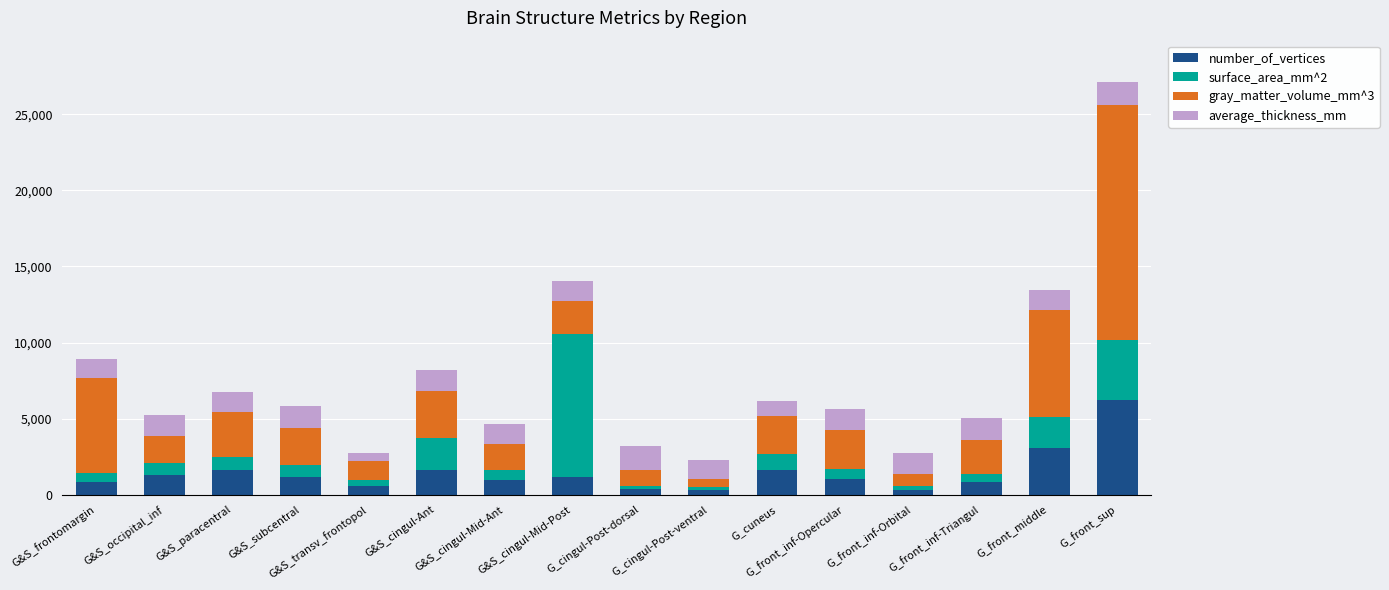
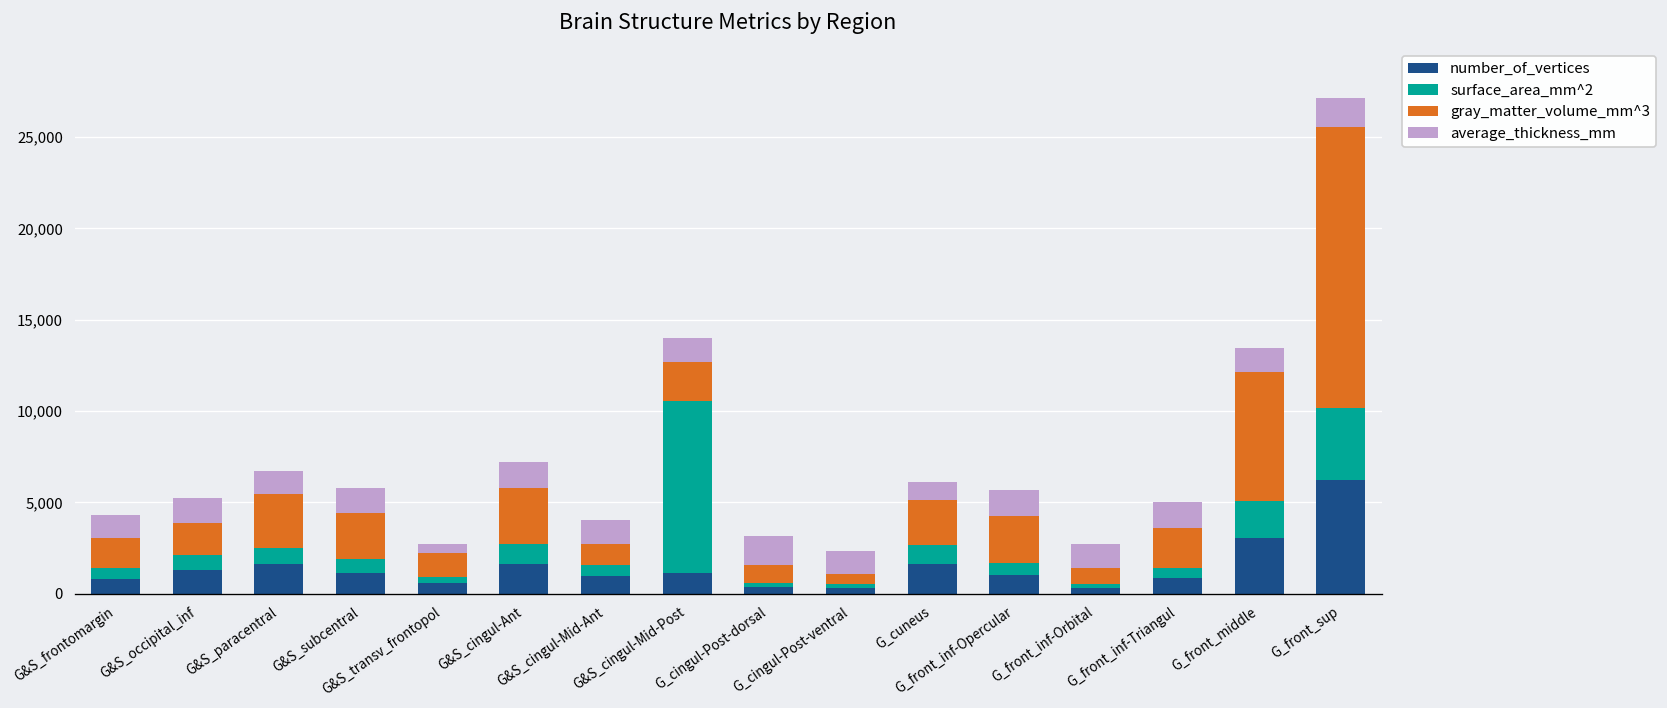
  {
    "number_of_vertices": {
      "G&S_frontomargin": "800",
      "G&S_occipital_inf": "1,300",
      "G&S_paracentral": "1,600",
      "G&S_subcentral": "1,200",
      "G&S_transv_frontopol": "600",
      "G&S_cingul-Ant": "1,600",
      "G&S_cingul-Mid-Ant": "1,000",
      "G&S_cingul-Mid-Post": "1,100",
      "G_cingul-Post-dorsal": "300",
      "G_cingul-Post-ventral": "300",
      "G_cuneus": "1,600",
      "G_front_inf-Opercular": "1,000",
      "G_front_inf-Orbital": "300",
      "G_front_inf-Triangul": "800",
      "G_front_middle": "3,100",
      "G_front_sup": "6,200"
    },
    "surface_area_mm^2": {
      "G&S_frontomargin": "600",
      "G&S_occipital_inf": "800",
      "G&S_paracentral": "900",
      "G&S_subcentral": "800",
      "G&S_transv_frontopol": "400",
-     "G&S_cingul-Ant": "2,100",
+     "G&S_cingul-Ant": "1,100",
      "G&S_cingul-Mid-Ant": "600",
      "G&S_cingul-Mid-Post": "9,400",
      "G_cingul-Post-dorsal": "200",
      "G_cingul-Post-ventral": "200",
      "G_cuneus": "1,100",
      "G_front_inf-Opercular": "700",
      "G_front_inf-Orbital": "200",
      "G_front_inf-Triangul": "600",
      "G_front_middle": "2,000",
      "G_front_sup": "3,900"
    },
    "gray_matter_volume_mm^3": {
-     "G&S_frontomargin": "6,200",
+     "G&S_frontomargin": "1,600",
      "G&S_occipital_inf": "1,800",
      "G&S_paracentral": "2,900",
      "G&S_subcentral": "2,500",
      "G&S_transv_frontopol": "1,300",
      "G&S_cingul-Ant": "3,100",
-     "G&S_cingul-Mid-Ant": "1,700",
+     "G&S_cingul-Mid-Ant": "1,100",
      "G&S_cingul-Mid-Post": "2,100",
      "G_cingul-Post-dorsal": "1,000",
      "G_cingul-Post-ventral": "500",
      "G_cuneus": "2,500",
      "G_front_inf-Opercular": "2,600",
      "G_front_inf-Orbital": "800",
      "G_front_inf-Triangul": "2,200",
      "G_front_middle": "7,000",
      "G_front_sup": "15,400"
    },
    "average_thickness_mm": {
      "G&S_frontomargin": "1,300",
      "G&S_occipital_inf": "1,400",
      "G&S_paracentral": "1,300",
      "G&S_subcentral": "1,400",
      "G&S_transv_frontopol": "500",
      "G&S_cingul-Ant": "1,400",
      "G&S_cingul-Mid-Ant": "1,300",
      "G&S_cingul-Mid-Post": "1,300",
      "G_cingul-Post-dorsal": "1,600",
      "G_cingul-Post-ventral": "1,300",
      "G_cuneus": "1,000",
      "G_front_inf-Opercular": "1,400",
      "G_front_inf-Orbital": "1,400",
      "G_front_inf-Triangul": "1,400",
      "G_front_middle": "1,300",
      "G_front_sup": "1,500"
    }
  }
